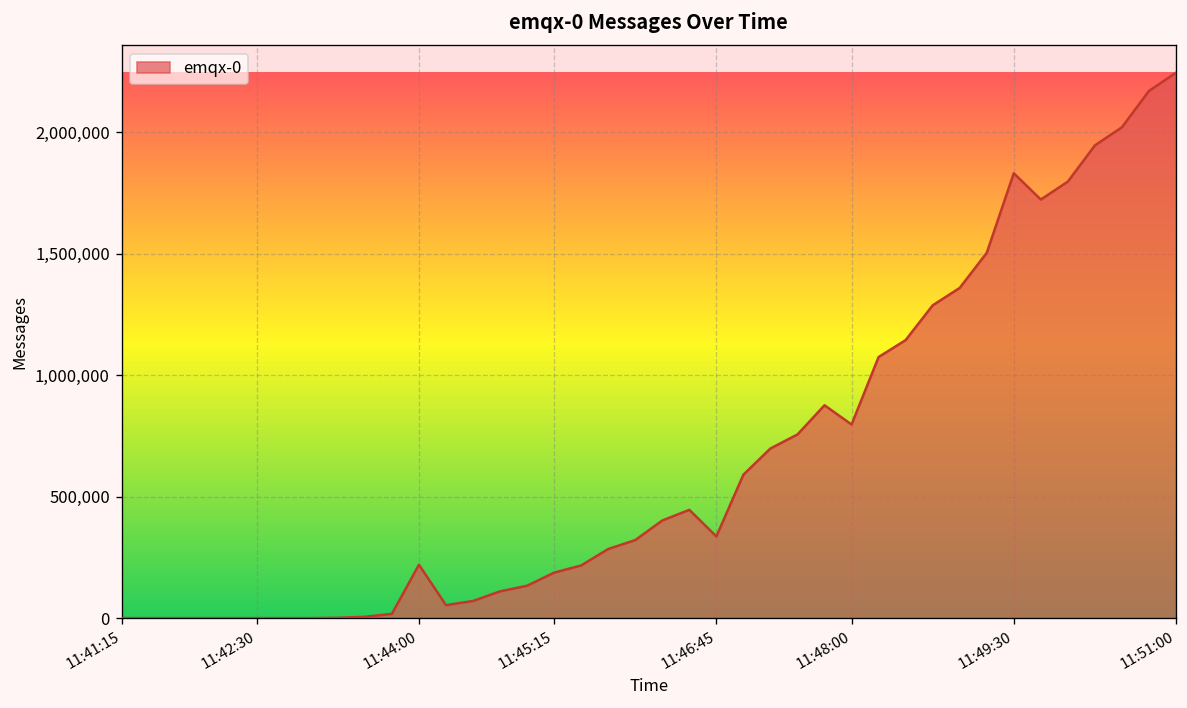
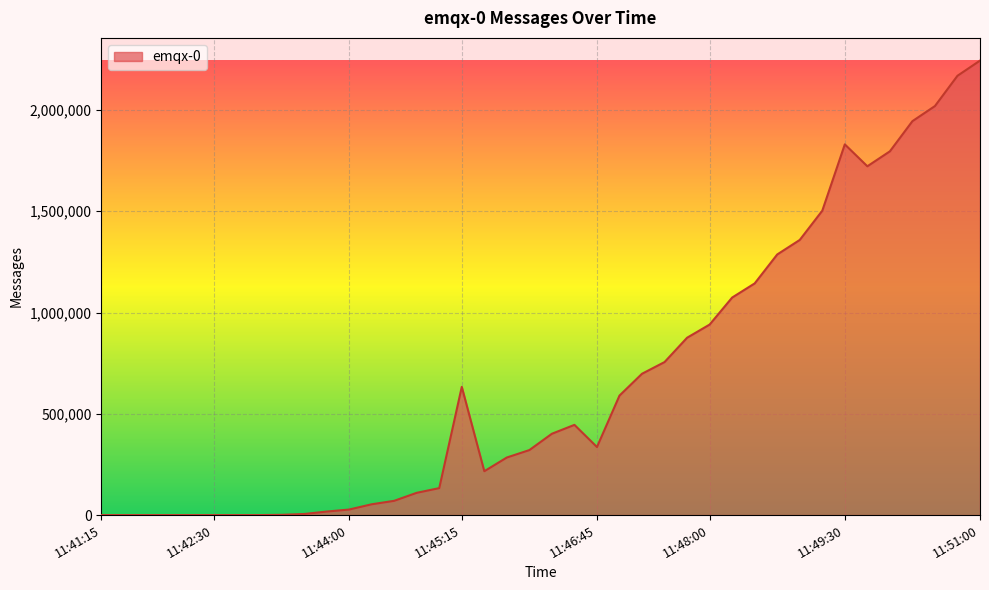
  {
    "11:41:15": "0",
    "11:42:30": "0",
-   "11:44:00": "220,000",
-   "11:45:15": "190,000",
+   "11:44:00": "30,000",
+   "11:45:15": "630,000",
    "11:46:45": "340,000",
-   "11:48:00": "800,000",
+   "11:48:00": "940,000",
    "11:49:30": "1,830,000",
    "11:51:00": "2,240,000"
  }
